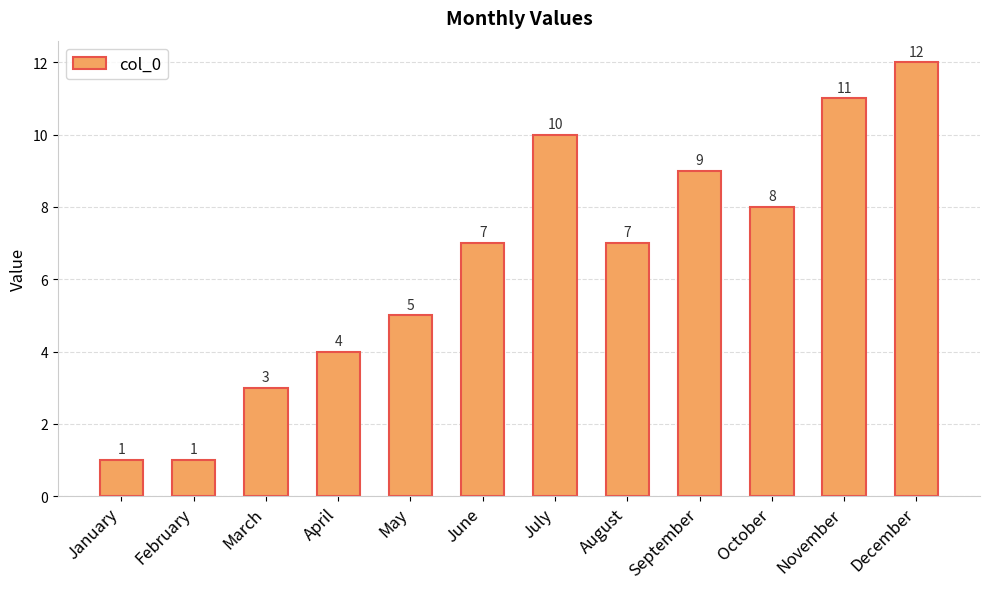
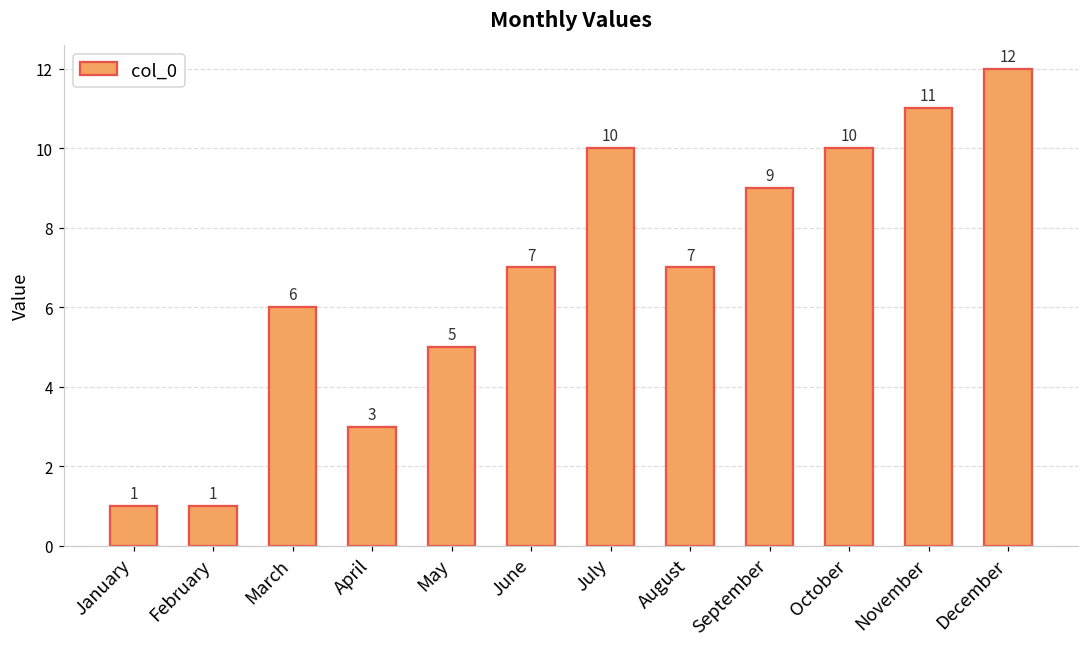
  {
    "January": 1,
    "February": 1,
-   "March": 3,
-   "April": 4,
+   "March": 6,
+   "April": 3,
    "May": 5,
    "June": 7,
    "July": 10,
    "August": 7,
    "September": 9,
-   "October": 8,
+   "October": 10,
    "November": 11,
    "December": 12
  }
